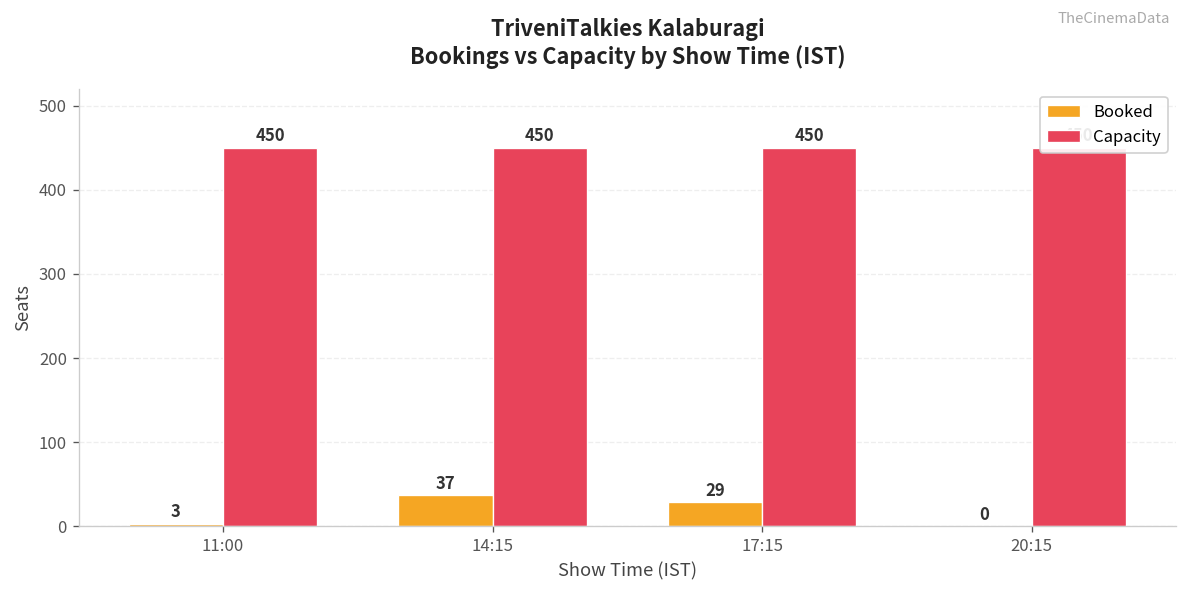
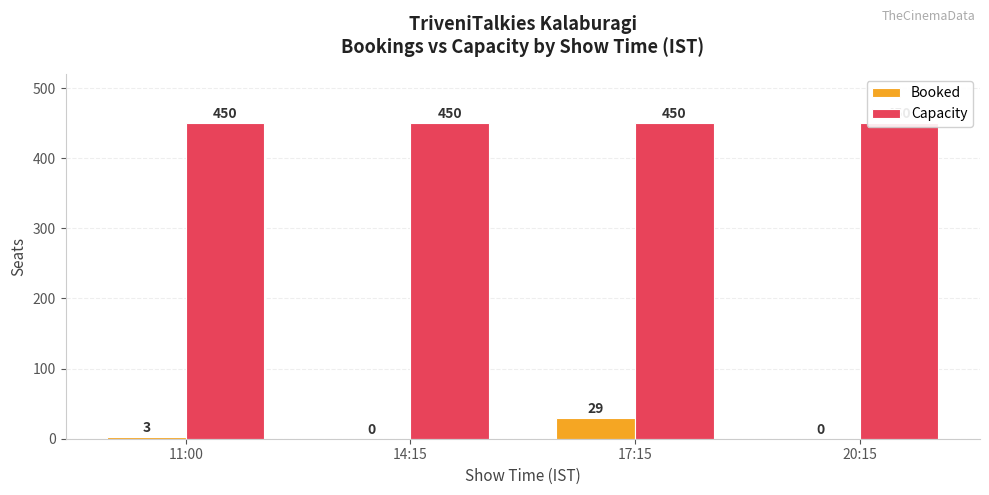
  {
    "Booked": {
      "11:00": 3,
-     "14:15": 37,
+     "14:15": 0,
      "17:15": 29,
      "20:15": 0
    },
    "Capacity": {
      "11:00": 450,
      "14:15": 450,
      "17:15": 450
    }
  }
